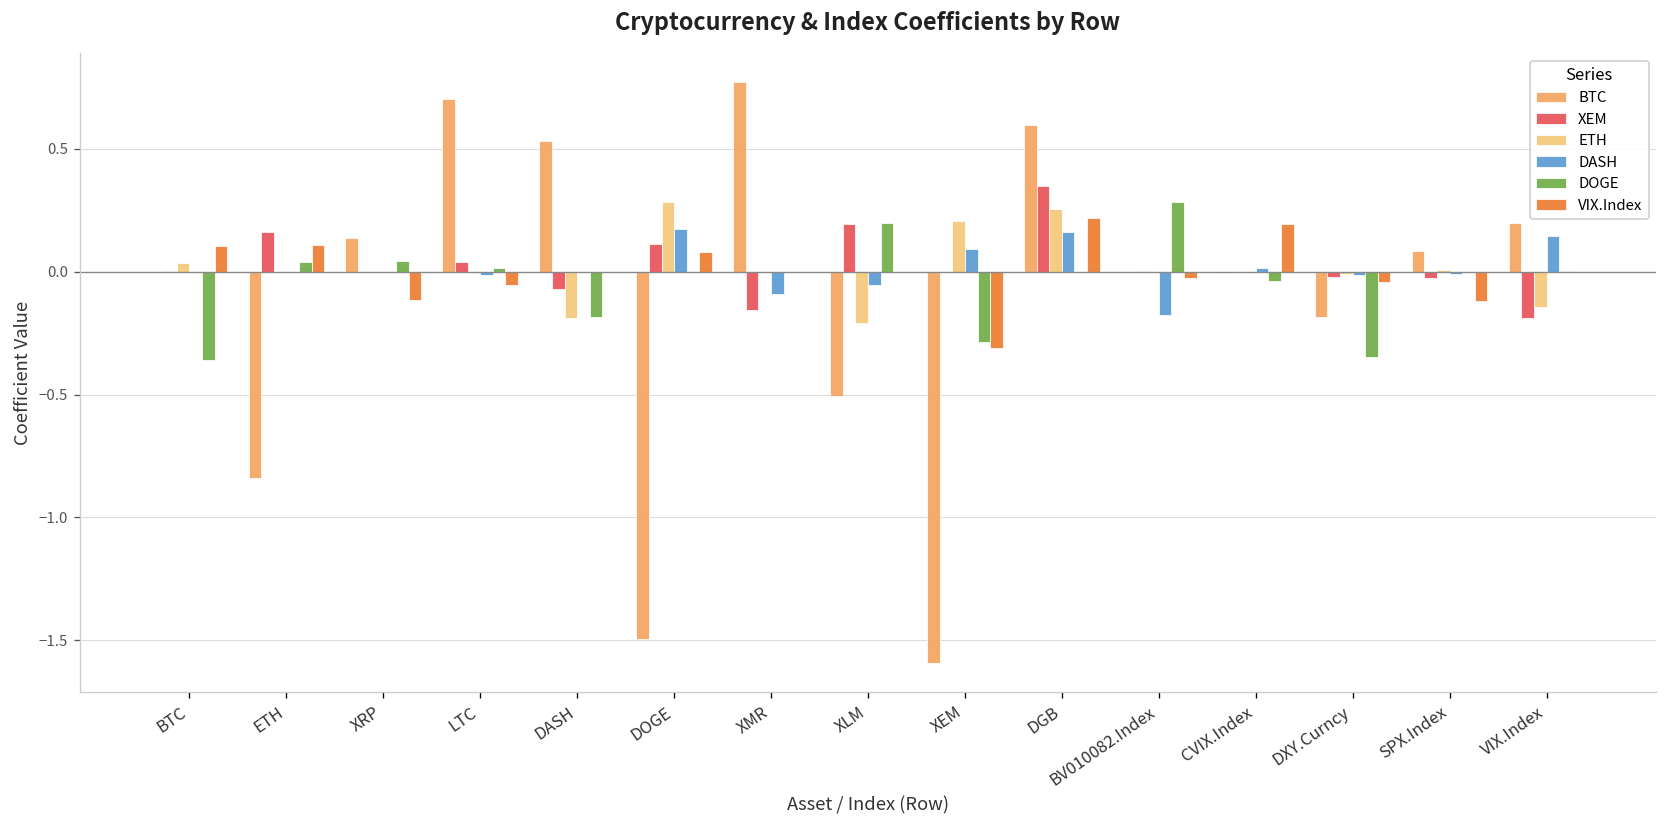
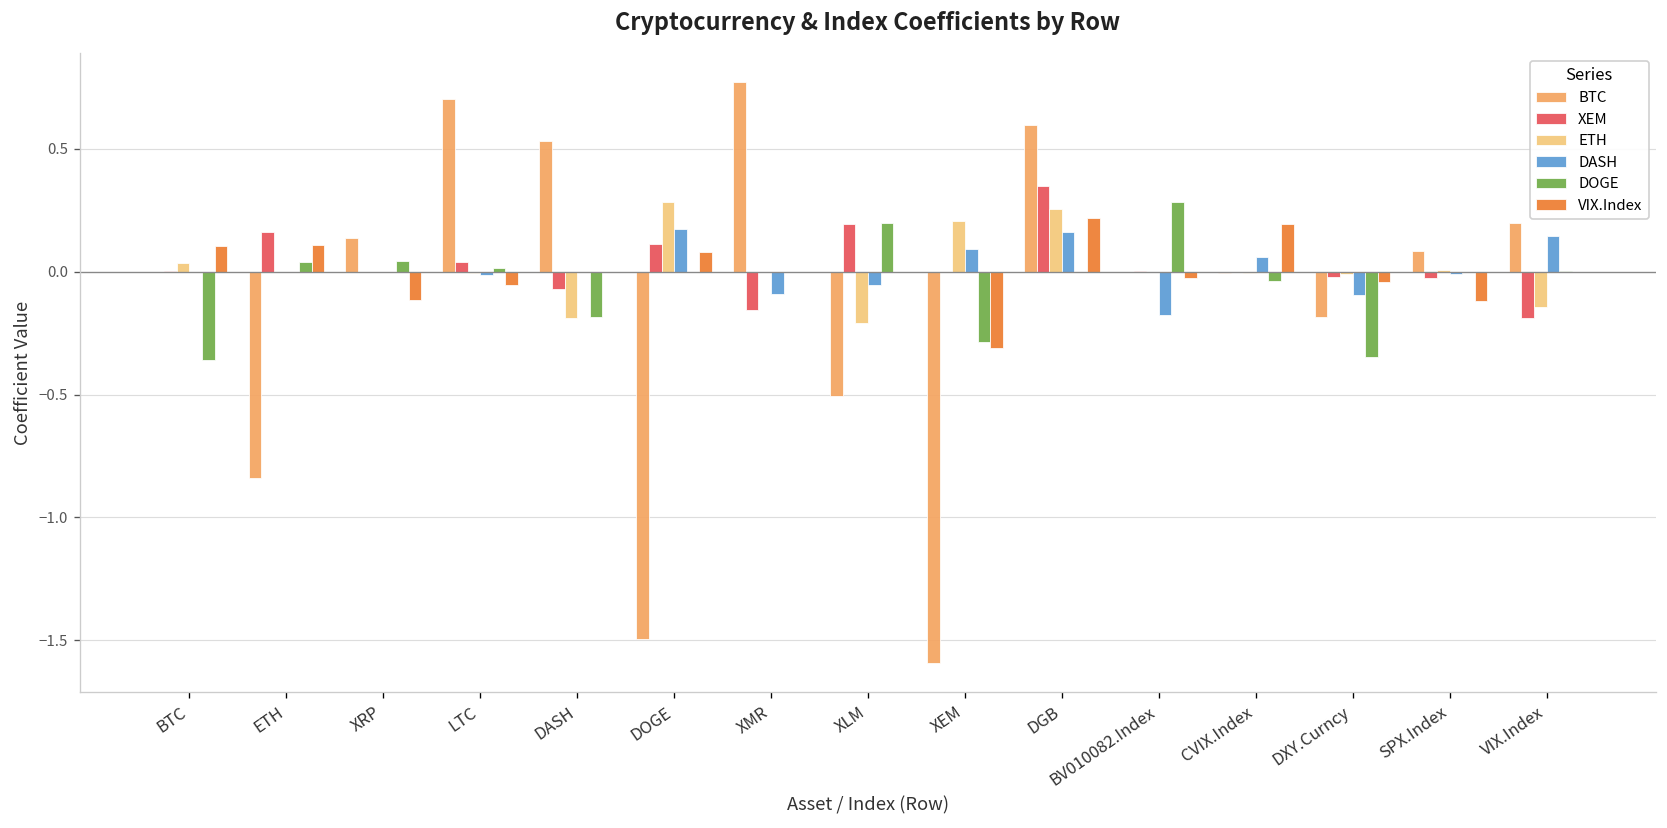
  {
    "DASH": {
      "BTC": 0.00,
      "ETH": 0.00,
      "XRP": 0.00,
      "LTC": -0.02,
      "DASH": 0.00,
      "DOGE": 0.17,
      "XMR": -0.09,
      "XLM": -0.05,
      "XEM": 0.09,
      "DGB": 0.16,
      "BV010082.Index": -0.18,
-     "CVIX.Index": 0.02,
-     "DXY.Curncy": -0.01,
+     "CVIX.Index": 0.06,
+     "DXY.Curncy": -0.09,
      "VIX.Index": 0.15
    },
    "DOGE": {
      "BTC": -0.36,
      "ETH": 0.04,
      "XRP": 0.04,
      "LTC": 0.02,
      "DASH": -0.19,
      "DOGE": 0.00,
      "XMR": 0.00,
      "XLM": 0.20,
      "XEM": -0.29,
      "DGB": 0.00,
      "BV010082.Index": 0.28,
      "CVIX.Index": -0.04,
      "DXY.Curncy": -0.35,
      "SPX.Index": 0.00
    }
  }
